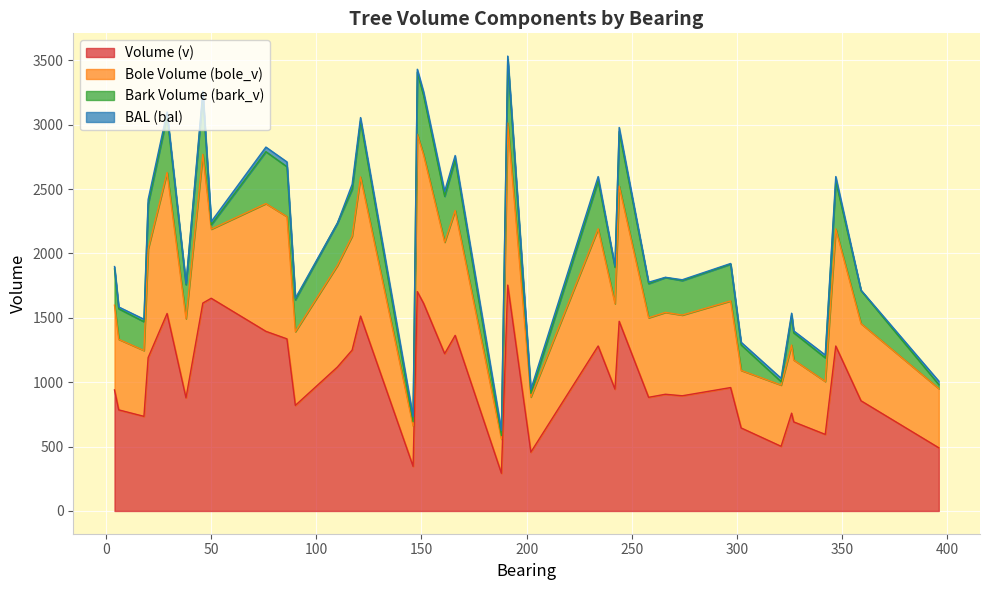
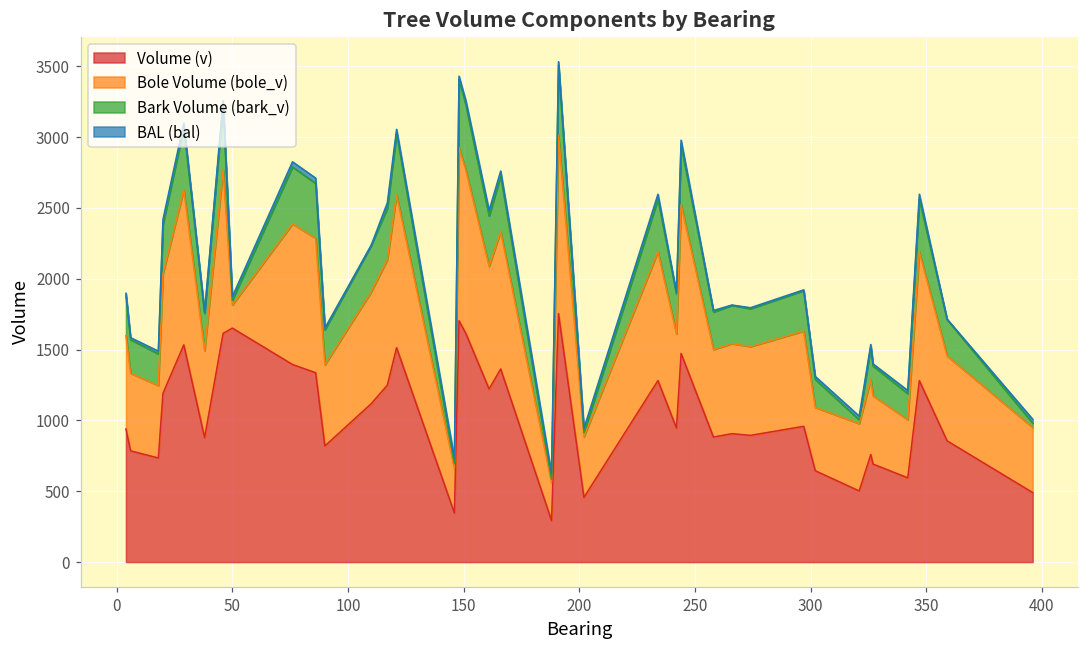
  {
    "Volume (v)": {
      "50": 1650
    },
    "Bole Volume (bole_v)": {
-     "50": 540
+     "50": 160
    },
    "Bark Volume (bark_v)": {
      "50": 30
    },
    "BAL (bal)": {
      "50": 30
    }
  }
